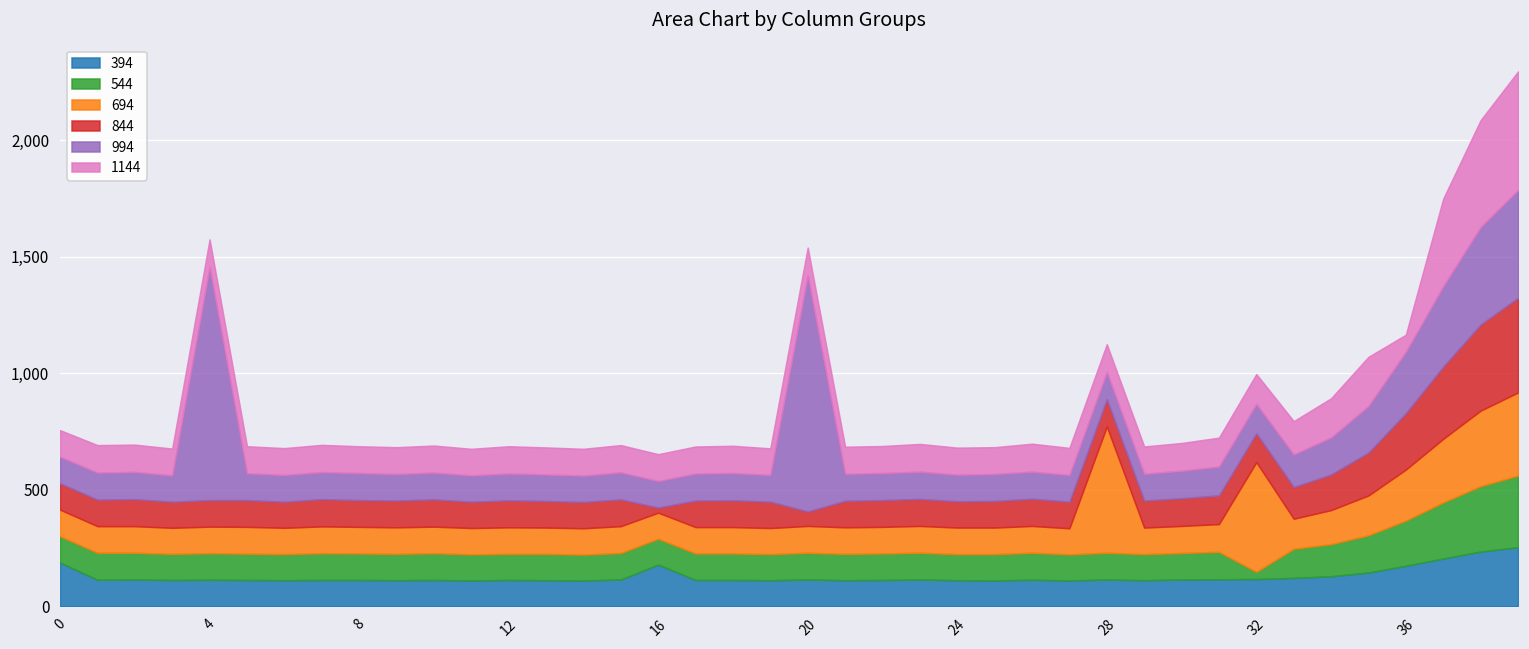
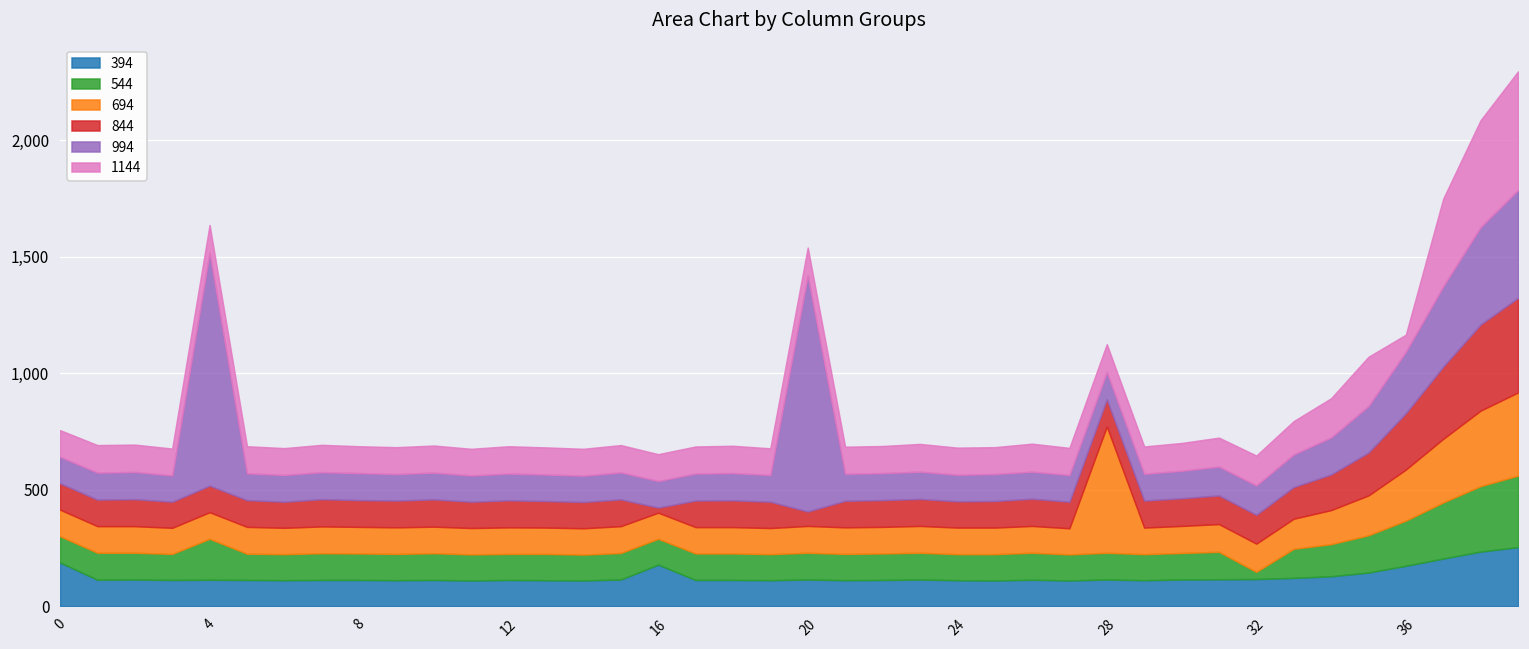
  {
    "394": {
      "0": "190",
      "4": "110",
      "8": "110",
      "12": "110",
      "16": "180",
      "20": "120",
      "24": "110",
      "28": "120",
      "32": "120",
      "36": "170"
    },
    "544": {
      "0": "110",
-     "4": "110",
+     "4": "180",
      "8": "110",
      "12": "110",
      "16": "110",
      "20": "120",
      "24": "110",
      "28": "120",
      "32": "30",
      "36": "190"
    },
    "694": {
      "0": "110",
      "4": "110",
      "8": "110",
      "12": "110",
      "16": "110",
      "20": "120",
      "24": "110",
      "28": "540",
-     "32": "470",
+     "32": "120",
      "36": "220"
    },
    "844": {
      "0": "110",
      "4": "110",
      "8": "120",
      "12": "120",
      "16": "20",
      "20": "60",
      "24": "110",
      "28": "120",
      "32": "120",
      "36": "240"
    },
    "994": {
      "0": "110",
      "4": "1,000",
      "8": "120",
      "12": "120",
      "16": "110",
      "20": "1,010",
      "24": "110",
      "28": "120",
      "32": "130",
      "36": "260"
    },
    "1144": {
      "0": "110",
      "4": "120",
      "8": "120",
      "12": "120",
      "16": "120",
      "20": "120",
      "24": "120",
      "28": "120",
      "32": "130",
      "36": "70"
    }
  }
